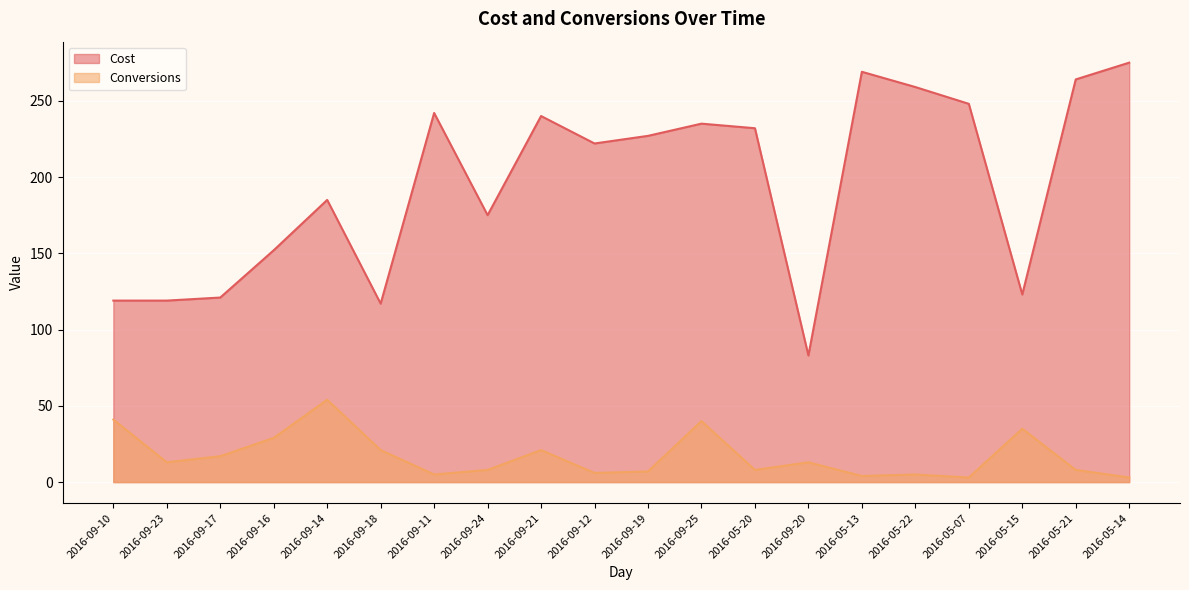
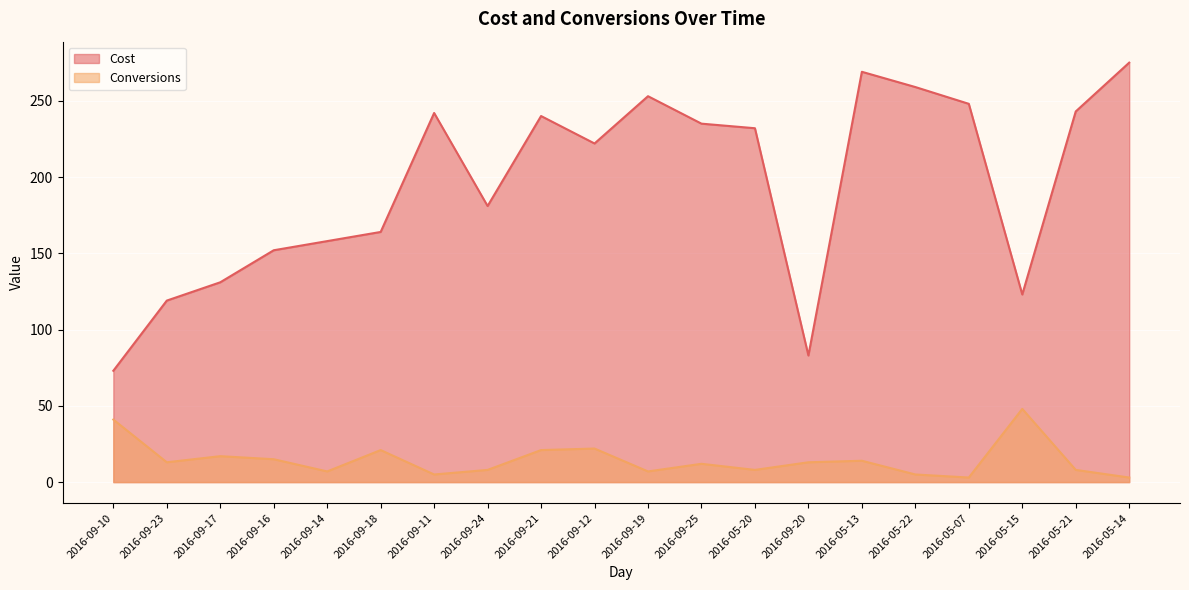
  {
    "Cost": {
-     "2016-09-10": 119,
+     "2016-09-10": 73,
      "2016-09-23": 119,
-     "2016-09-17": 121,
+     "2016-09-17": 131,
      "2016-09-16": 152,
-     "2016-09-14": 185,
-     "2016-09-18": 117,
+     "2016-09-14": 158,
+     "2016-09-18": 164,
      "2016-09-11": 242,
-     "2016-09-24": 175,
+     "2016-09-24": 181,
      "2016-09-21": 240,
      "2016-09-12": 222,
-     "2016-09-19": 227,
+     "2016-09-19": 253,
      "2016-09-25": 235,
      "2016-05-20": 232,
      "2016-09-20": 83,
      "2016-05-13": 269,
      "2016-05-22": 259,
      "2016-05-07": 248,
      "2016-05-15": 123,
-     "2016-05-21": 264,
+     "2016-05-21": 243,
      "2016-05-14": 275
    },
    "Conversions": {
      "2016-09-10": 41,
      "2016-09-23": 13,
      "2016-09-17": 17,
-     "2016-09-16": 29,
-     "2016-09-14": 54,
+     "2016-09-16": 15,
+     "2016-09-14": 7,
      "2016-09-18": 21,
      "2016-09-11": 5,
      "2016-09-24": 8,
      "2016-09-21": 21,
-     "2016-09-12": 6,
+     "2016-09-12": 22,
      "2016-09-19": 7,
-     "2016-09-25": 40,
+     "2016-09-25": 12,
      "2016-05-20": 8,
      "2016-09-20": 13,
-     "2016-05-13": 4,
+     "2016-05-13": 14,
      "2016-05-22": 5,
      "2016-05-07": 3,
-     "2016-05-15": 35,
+     "2016-05-15": 48,
      "2016-05-21": 8,
      "2016-05-14": 3
    }
  }
